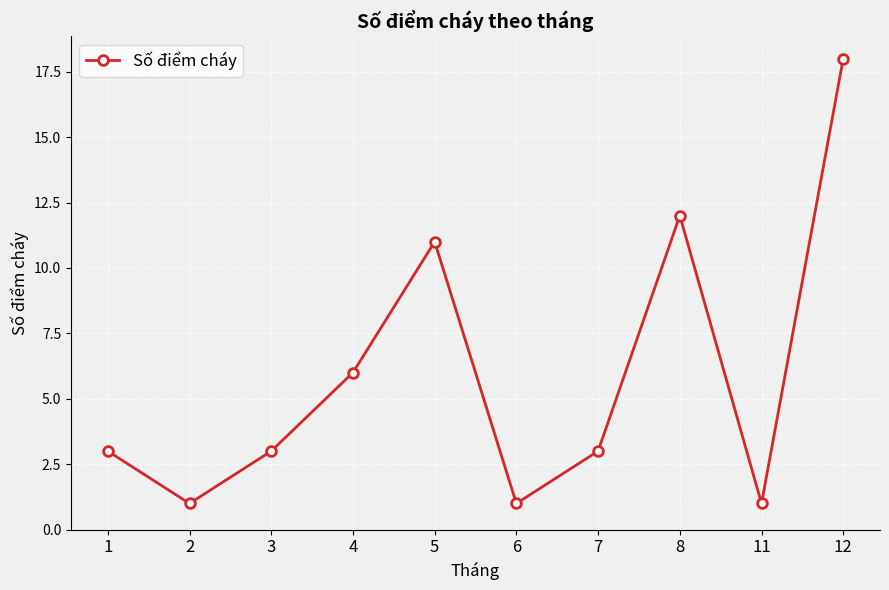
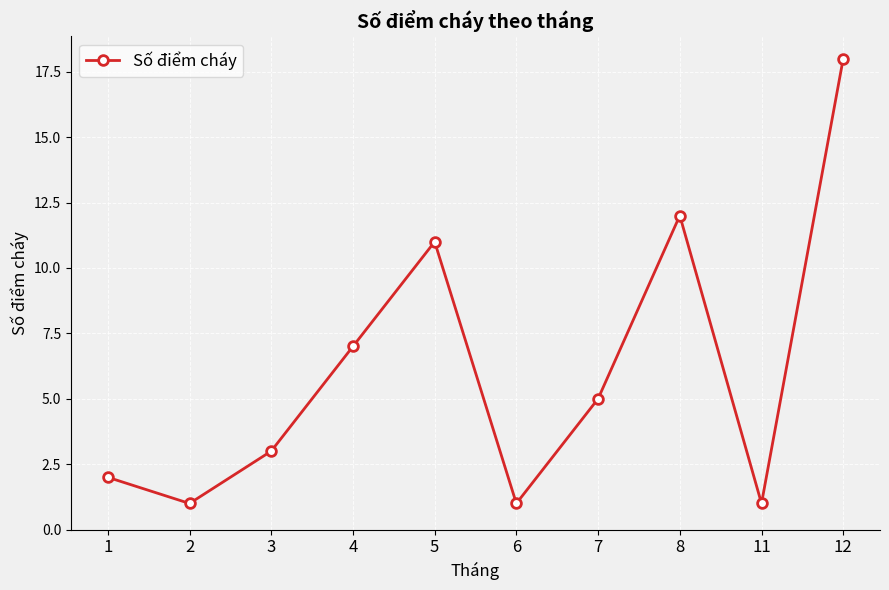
  {
-   "1": 3,
+   "1": 2,
    "2": 1,
    "3": 3,
-   "4": 6,
+   "4": 7,
    "5": 11,
    "6": 1,
-   "7": 3,
+   "7": 5,
    "8": 12,
    "11": 1,
    "12": 18
  }
